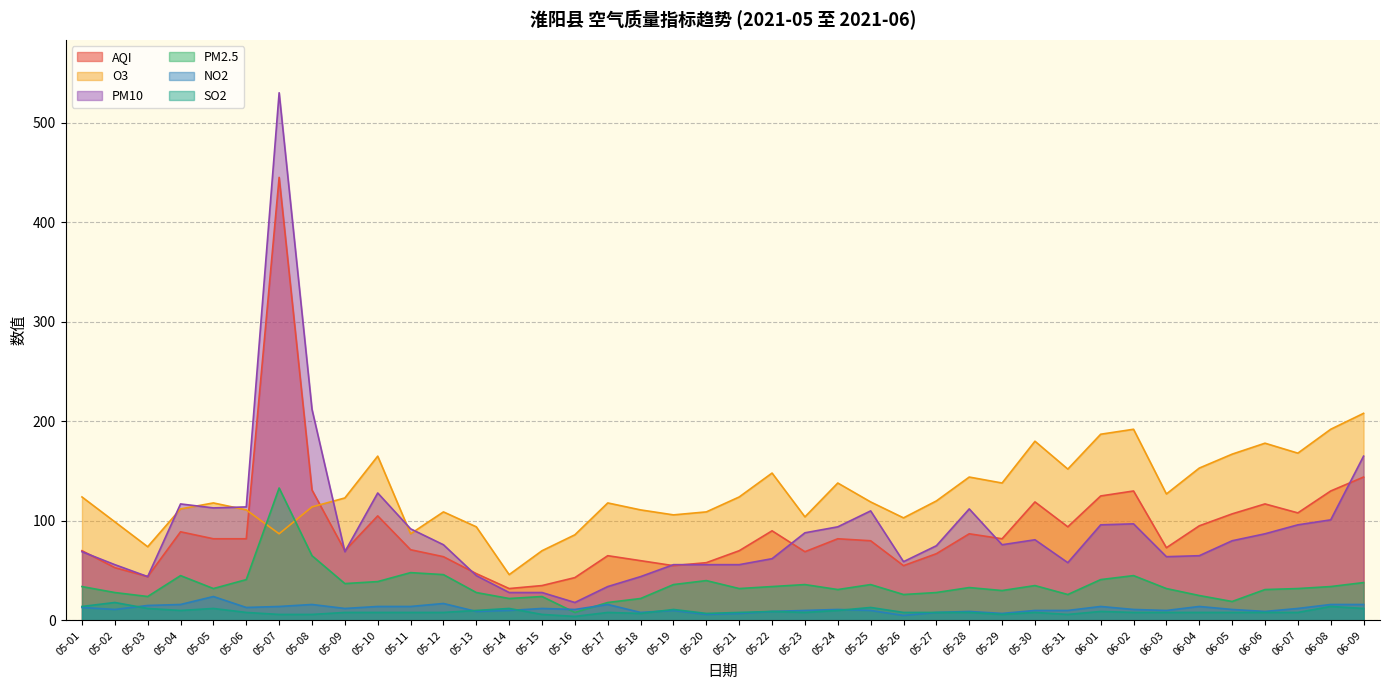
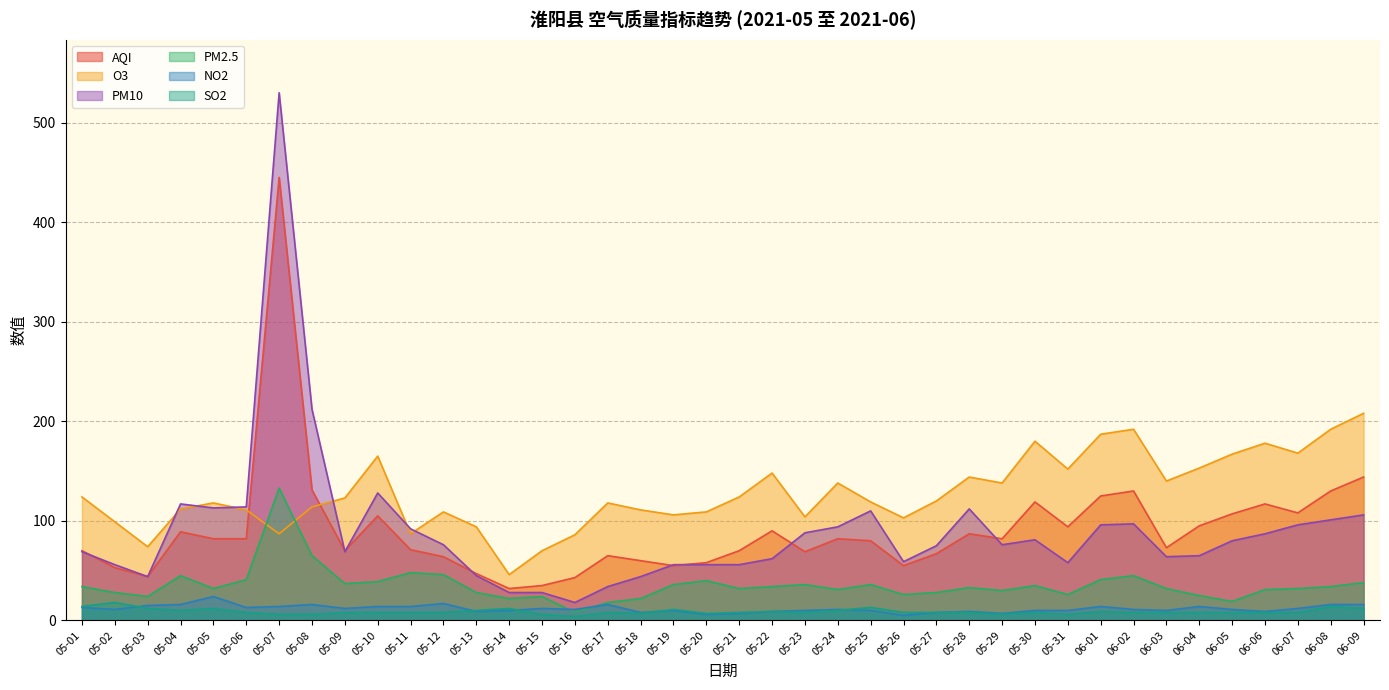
  {
    "AQI": {
      "05-02": 50,
      "05-04": 90,
      "05-05": 80,
      "05-06": 80,
      "05-07": 450,
      "05-08": 130,
      "05-10": 110,
      "05-11": 70,
      "05-12": 60,
      "05-14": 30,
      "05-15": 40,
      "05-16": 40,
      "05-17": 70,
      "05-18": 60,
      "05-21": 70,
      "05-22": 90,
      "05-23": 70,
      "05-24": 80,
      "05-25": 80,
      "05-26": 60,
      "05-27": 70,
      "05-28": 90,
      "05-29": 80,
      "05-30": 120,
      "05-31": 90,
      "06-01": 130,
      "06-02": 130,
      "06-03": 70,
      "06-04": 100,
      "06-05": 110,
      "06-06": 120,
      "06-07": 110,
      "06-08": 130,
      "06-09": 140
    },
    "O3": {
      "05-01": 120,
      "05-02": 100,
      "05-03": 70,
      "05-04": 110,
      "05-05": 120,
      "05-06": 110,
      "05-07": 90,
      "05-08": 110,
      "05-09": 120,
      "05-10": 170,
      "05-11": 90,
      "05-12": 110,
      "05-13": 90,
      "05-14": 50,
      "05-15": 70,
      "05-16": 90,
      "05-17": 120,
      "05-18": 110,
      "05-19": 110,
      "05-20": 110,
      "05-21": 120,
      "05-22": 150,
      "05-23": 100,
      "05-24": 140,
      "05-25": 120,
      "05-26": 100,
      "05-27": 120,
      "05-28": 140,
      "05-29": 140,
      "05-30": 180,
      "05-31": 150,
      "06-01": 190,
      "06-02": 190,
-     "06-03": 130,
+     "06-03": 140,
      "06-04": 150,
      "06-05": 170,
      "06-06": 180,
      "06-07": 170,
      "06-08": 190,
      "06-09": 210
    },
    "PM10": {
      "05-02": 60,
      "05-04": 120,
      "05-05": 110,
      "05-06": 110,
      "05-07": 530,
      "05-08": 210,
      "05-10": 130,
      "05-11": 90,
      "05-12": 80,
      "05-14": 30,
      "05-15": 30,
      "05-16": 20,
      "05-17": 30,
      "05-18": 40,
      "05-21": 60,
      "05-22": 60,
      "05-23": 90,
      "05-24": 90,
      "05-25": 110,
      "05-26": 60,
      "05-27": 80,
      "05-28": 110,
      "05-29": 80,
      "05-30": 80,
      "05-31": 60,
      "06-01": 100,
      "06-02": 100,
      "06-03": 60,
      "06-04": 70,
      "06-05": 80,
      "06-06": 90,
      "06-07": 100,
      "06-08": 100,
-     "06-09": 170
+     "06-09": 110
    }
  }
